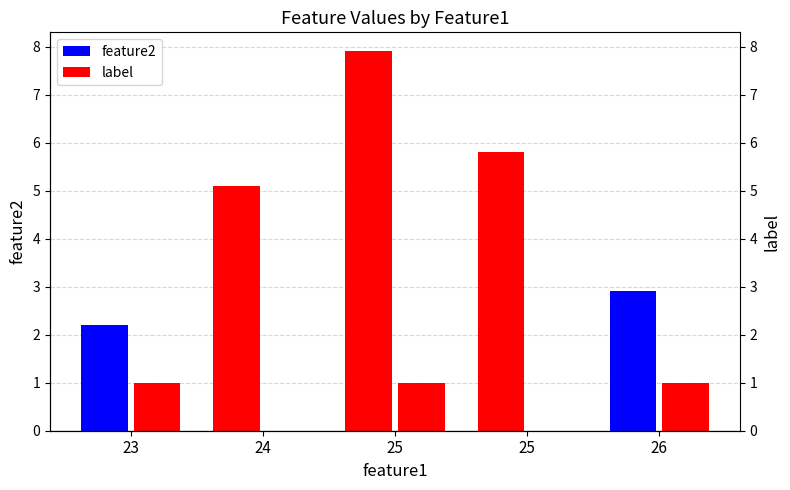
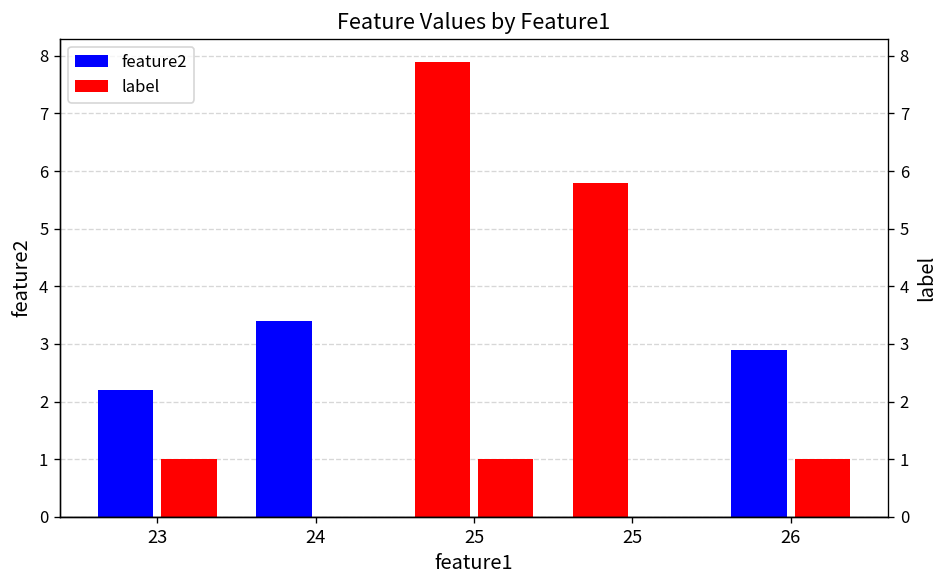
  {
    "feature2": {
      "23": 2.2,
-     "24": 5.1,
+     "24": 3.4,
      "26": 2.9
    },
    "label": {
      "23": 1.0,
      "24": 0.0,
      "26": 1.0
    }
  }
